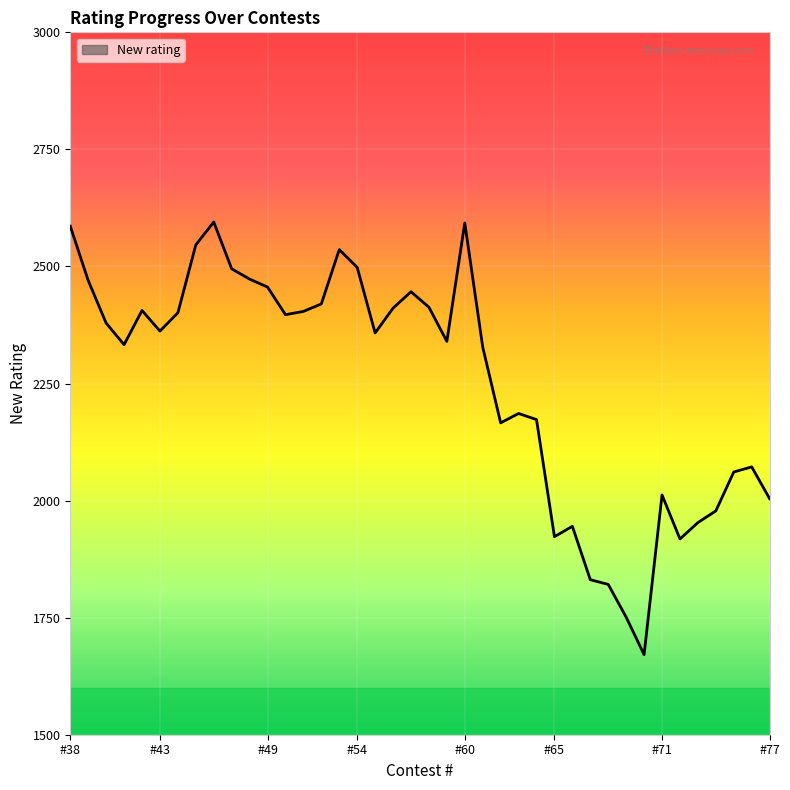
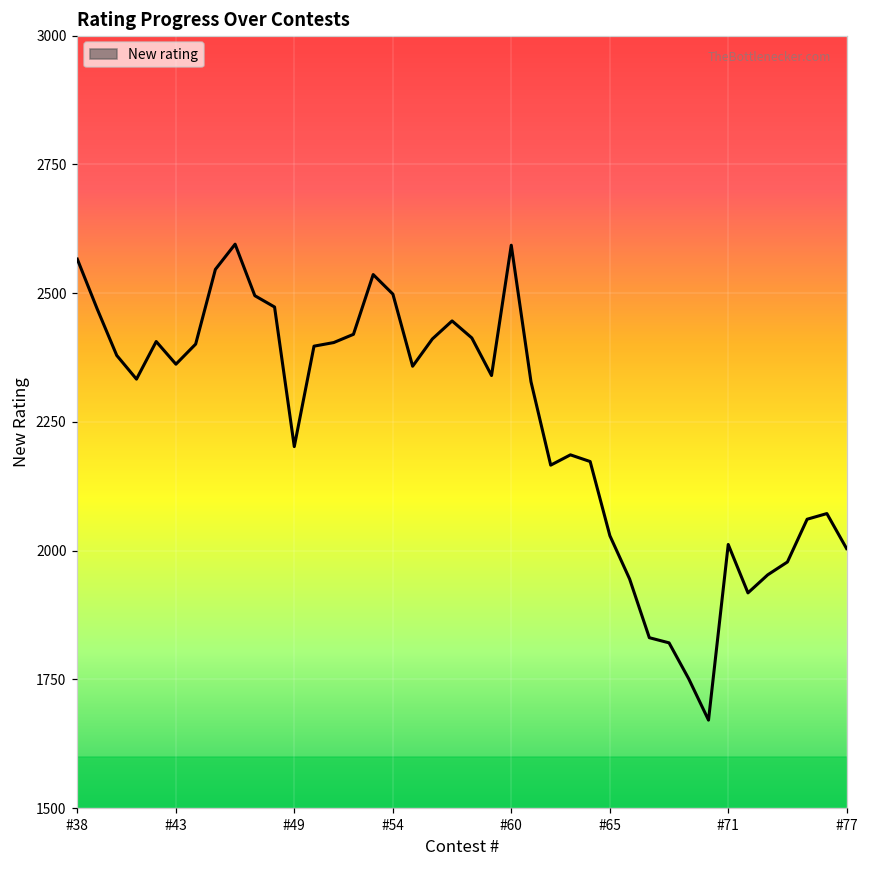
  {
-   "#38": 2590,
+   "#38": 2570,
    "#43": 2360,
-   "#49": 2460,
+   "#49": 2200,
    "#54": 2500,
    "#60": 2590,
-   "#65": 1920,
+   "#65": 2030,
    "#71": 2010,
    "#77": 2000
  }
